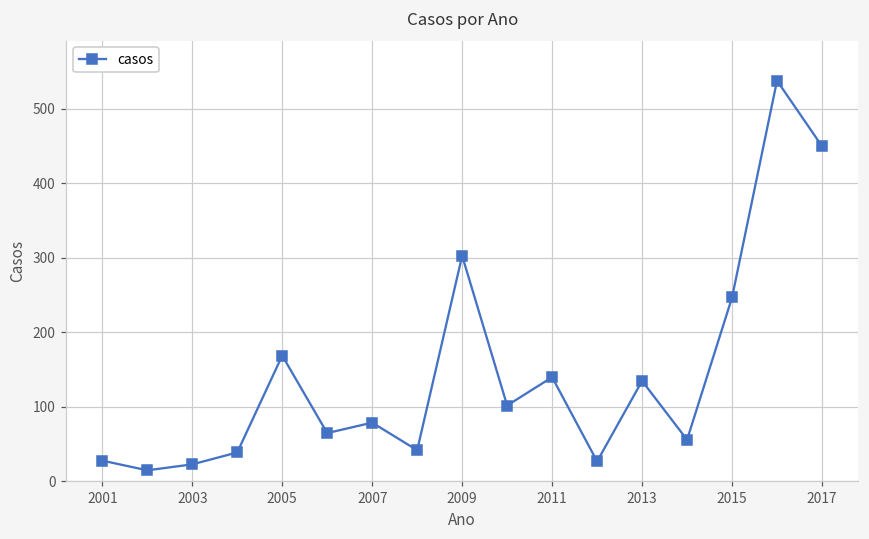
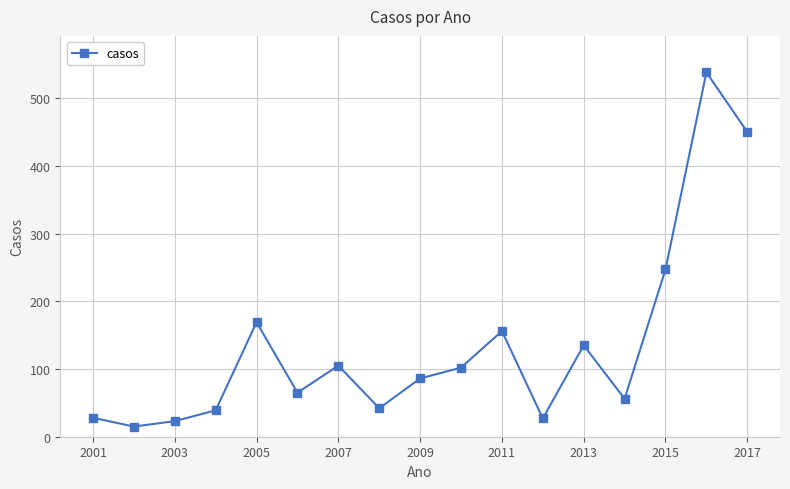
  {
    "2001": 30,
    "2003": 20,
    "2005": 170,
-   "2007": 80,
-   "2009": 300,
-   "2011": 140,
+   "2007": 110,
+   "2009": 90,
+   "2011": 160,
    "2013": 140,
    "2015": 250,
    "2017": 450
  }
